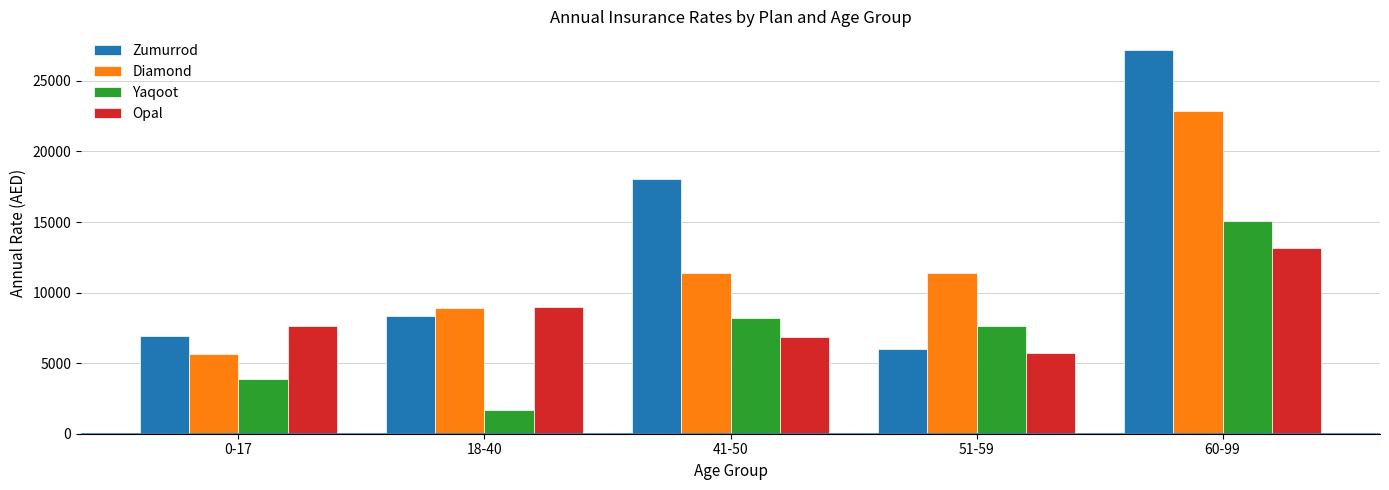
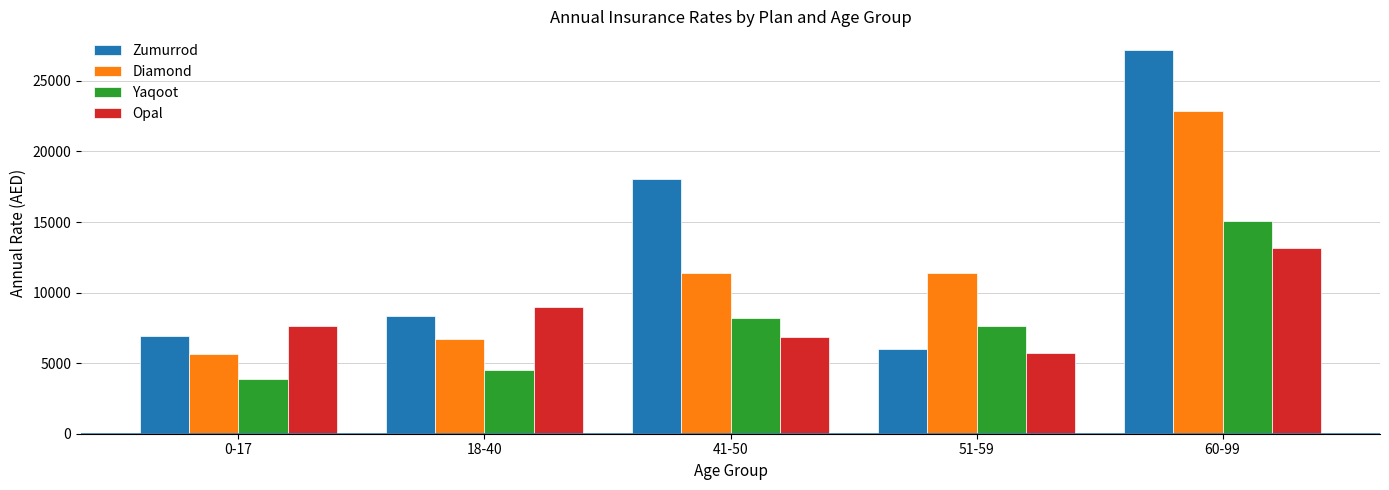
  {
    "Zumurrod": {
      "0-17": 6900,
      "18-40": 8400,
      "41-50": 18000,
      "51-59": 6000,
      "60-99": 27200
    },
    "Diamond": {
      "0-17": 5700,
-     "18-40": 8900,
+     "18-40": 6700,
      "41-50": 11400,
      "51-59": 11400,
      "60-99": 22900
    },
    "Yaqoot": {
      "0-17": 3800,
-     "18-40": 1700,
+     "18-40": 4500,
      "41-50": 8200,
      "51-59": 7600,
      "60-99": 15100
    },
    "Opal": {
      "0-17": 7600,
      "18-40": 9000,
      "41-50": 6900,
      "51-59": 5700,
      "60-99": 13100
    }
  }
